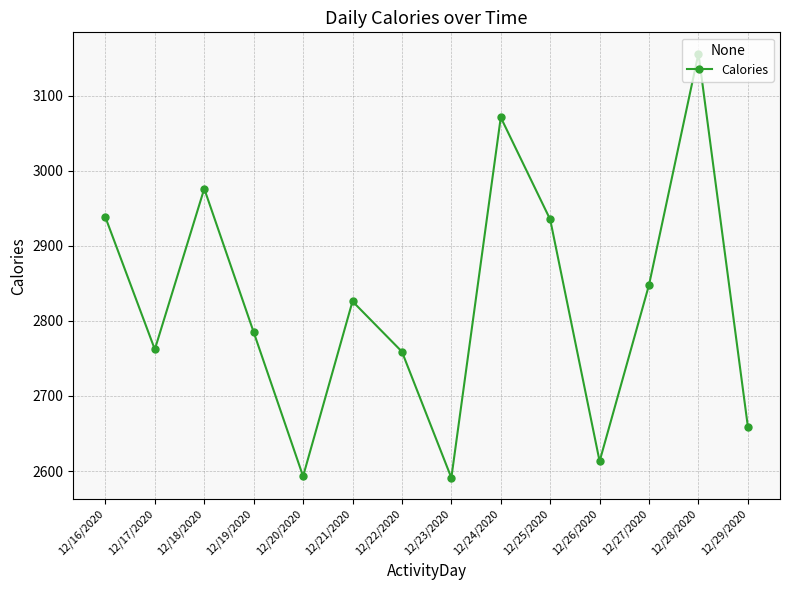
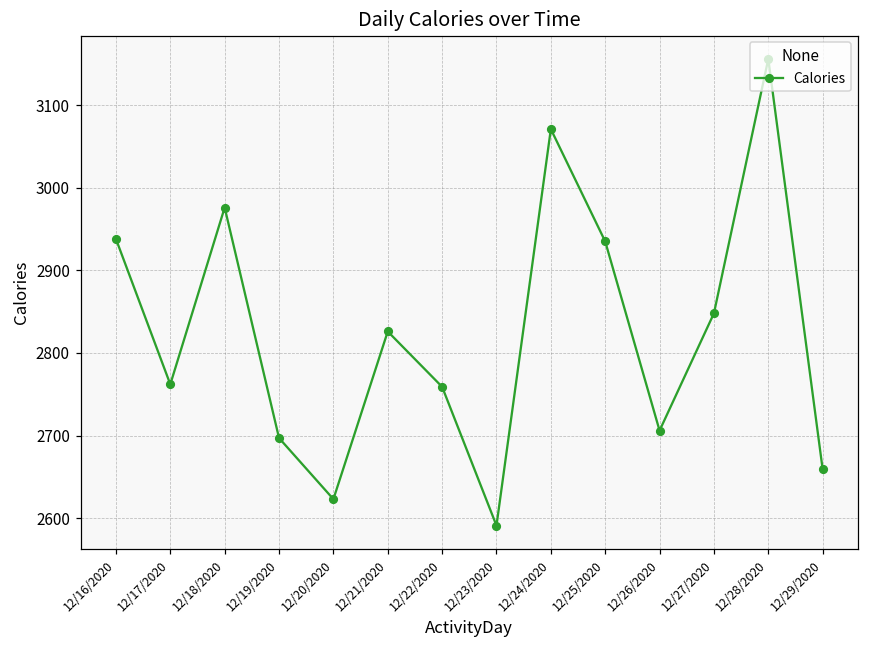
  {
    "12/16/2020": 2940,
    "12/17/2020": 2760,
    "12/18/2020": 2980,
-   "12/19/2020": 2790,
-   "12/20/2020": 2590,
+   "12/19/2020": 2700,
+   "12/20/2020": 2620,
    "12/21/2020": 2830,
    "12/22/2020": 2760,
    "12/23/2020": 2590,
    "12/24/2020": 3070,
    "12/25/2020": 2940,
-   "12/26/2020": 2610,
+   "12/26/2020": 2710,
    "12/27/2020": 2850,
    "12/29/2020": 2660
  }
